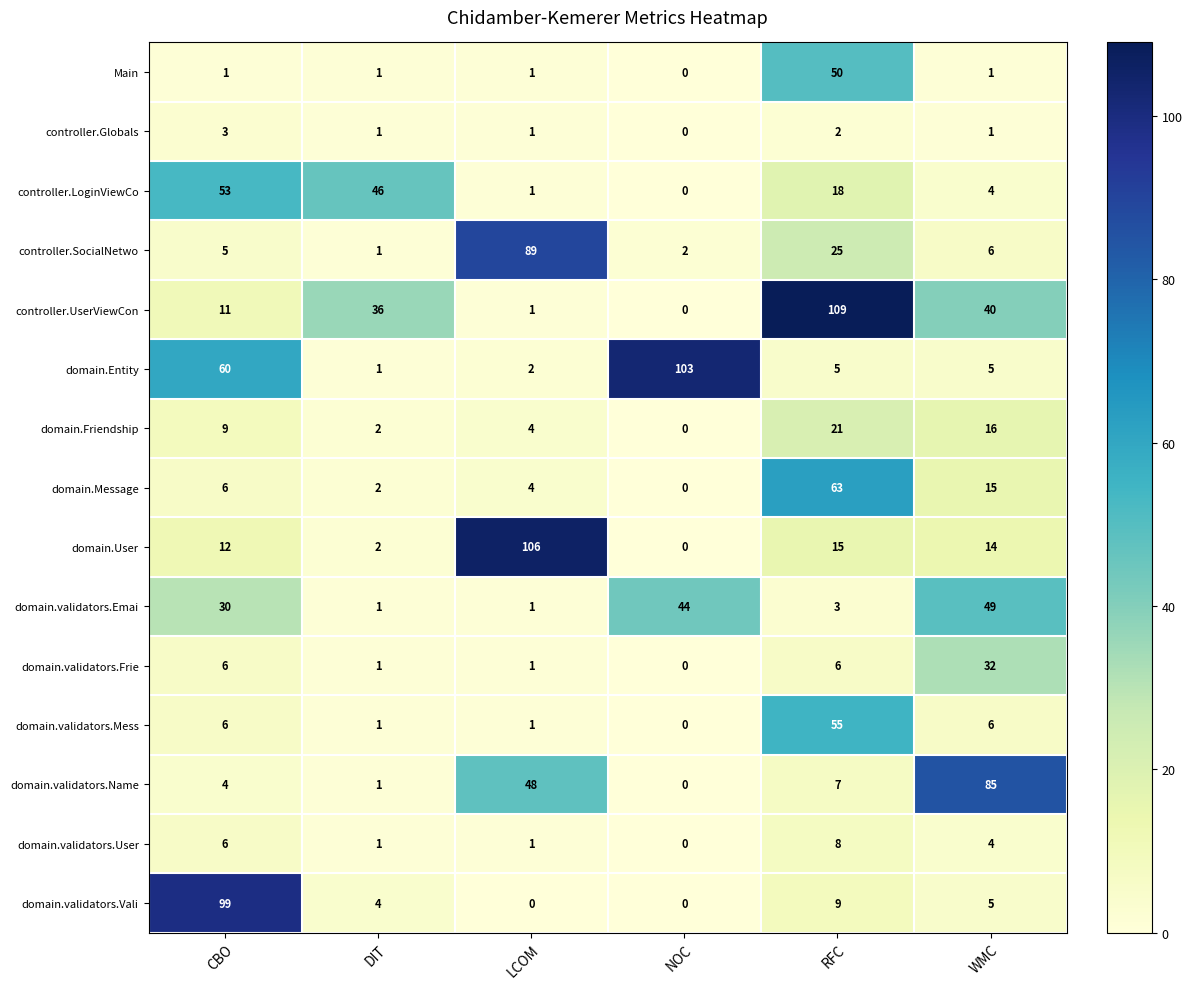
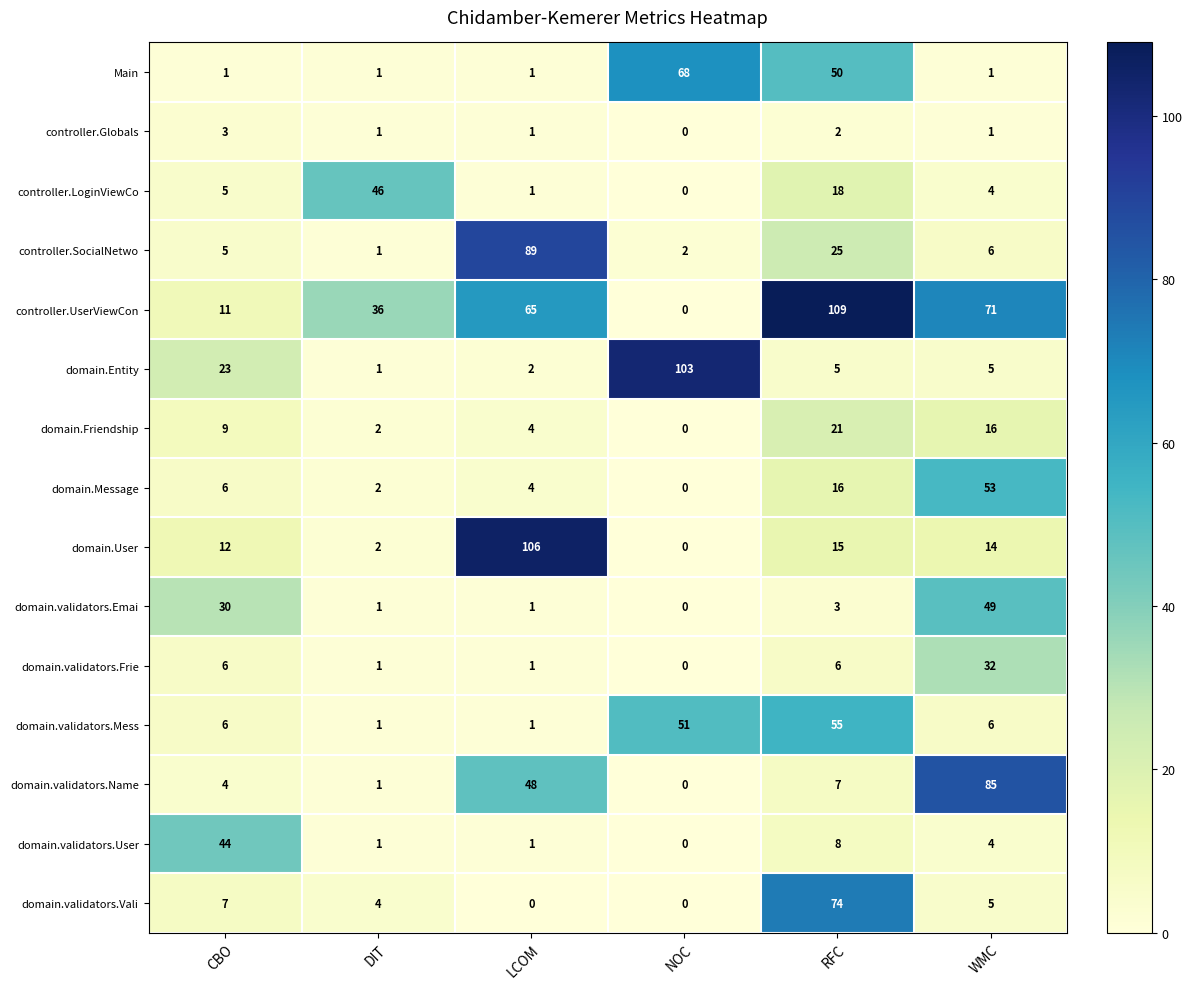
  {
    "Main": {
      "CBO": 1,
      "DIT": 1,
      "LCOM": 1,
-     "NOC": 0,
+     "NOC": 68,
      "RFC": 50,
      "WMC": 1
    },
    "controller.Globals": {
      "CBO": 3,
      "DIT": 1,
      "LCOM": 1,
      "NOC": 0,
      "RFC": 2,
      "WMC": 1
    },
    "controller.LoginViewCo": {
-     "CBO": 53,
+     "CBO": 5,
      "DIT": 46,
      "LCOM": 1,
      "NOC": 0,
      "RFC": 18,
      "WMC": 4
    },
    "controller.SocialNetwo": {
      "CBO": 5,
      "DIT": 1,
      "LCOM": 89,
      "NOC": 2,
      "RFC": 25,
      "WMC": 6
    },
    "controller.UserViewCon": {
      "CBO": 11,
      "DIT": 36,
-     "LCOM": 1,
+     "LCOM": 65,
      "NOC": 0,
      "RFC": 109,
-     "WMC": 40
+     "WMC": 71
    },
    "domain.Entity": {
-     "CBO": 60,
+     "CBO": 23,
      "DIT": 1,
      "LCOM": 2,
      "NOC": 103,
      "RFC": 5,
      "WMC": 5
    },
    "domain.Friendship": {
      "CBO": 9,
      "DIT": 2,
      "LCOM": 4,
      "NOC": 0,
      "RFC": 21,
      "WMC": 16
    },
    "domain.Message": {
      "CBO": 6,
      "DIT": 2,
      "LCOM": 4,
      "NOC": 0,
-     "RFC": 63,
-     "WMC": 15
+     "RFC": 16,
+     "WMC": 53
    },
    "domain.User": {
      "CBO": 12,
      "DIT": 2,
      "LCOM": 106,
      "NOC": 0,
      "RFC": 15,
      "WMC": 14
    },
    "domain.validators.Emai": {
      "CBO": 30,
      "DIT": 1,
      "LCOM": 1,
-     "NOC": 44,
+     "NOC": 0,
      "RFC": 3,
      "WMC": 49
    },
    "domain.validators.Frie": {
      "CBO": 6,
      "DIT": 1,
      "LCOM": 1,
      "NOC": 0,
      "RFC": 6,
      "WMC": 32
    },
    "domain.validators.Mess": {
      "CBO": 6,
      "DIT": 1,
      "LCOM": 1,
-     "NOC": 0,
+     "NOC": 51,
      "RFC": 55,
      "WMC": 6
    },
    "domain.validators.Name": {
      "CBO": 4,
      "DIT": 1,
      "LCOM": 48,
      "NOC": 0,
      "RFC": 7,
      "WMC": 85
    },
    "domain.validators.User": {
-     "CBO": 6,
+     "CBO": 44,
      "DIT": 1,
      "LCOM": 1,
      "NOC": 0,
      "RFC": 8,
      "WMC": 4
    },
    "domain.validators.Vali": {
-     "CBO": 99,
+     "CBO": 7,
      "DIT": 4,
      "LCOM": 0,
      "NOC": 0,
-     "RFC": 9,
+     "RFC": 74,
      "WMC": 5
    }
  }
